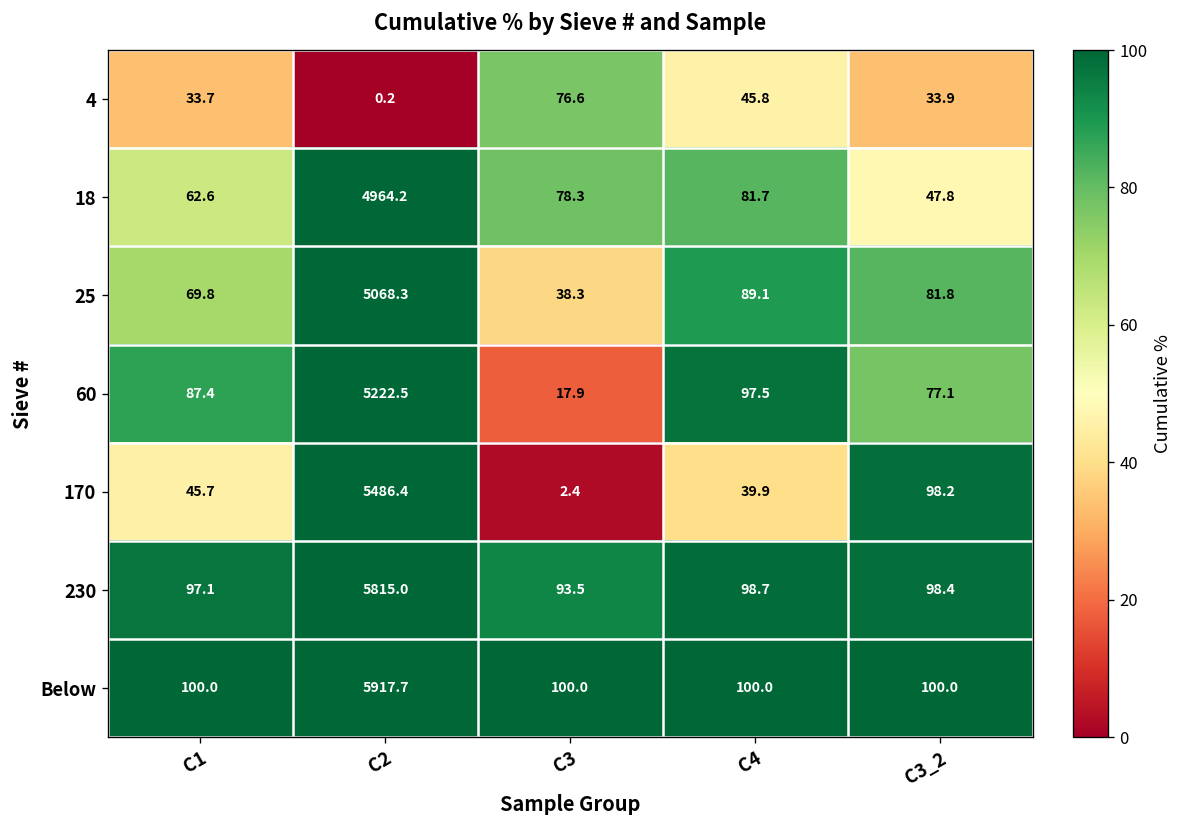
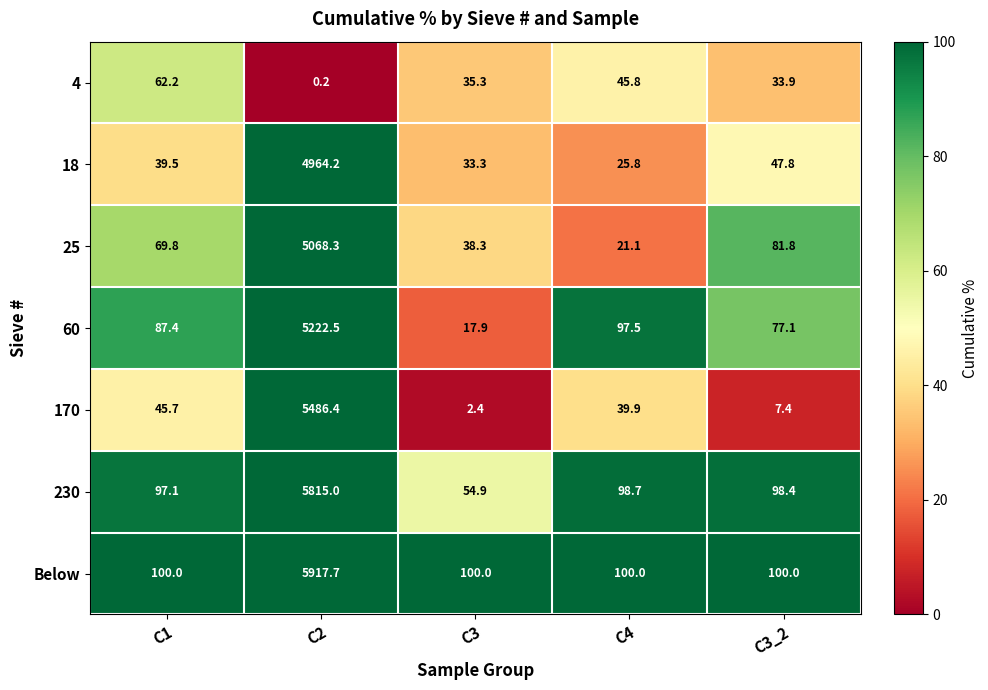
  {
    "4": {
-     "C1": 33.7,
+     "C1": 62.2,
      "C2": 0.2,
-     "C3": 76.6,
+     "C3": 35.3,
      "C4": 45.8,
      "C3_2": 33.9
    },
    "18": {
-     "C1": 62.6,
+     "C1": 39.5,
      "C2": 4964.2,
-     "C3": 78.3,
-     "C4": 81.7,
+     "C3": 33.3,
+     "C4": 25.8,
      "C3_2": 47.8
    },
    "25": {
      "C1": 69.8,
      "C2": 5068.3,
      "C3": 38.3,
-     "C4": 89.1,
+     "C4": 21.1,
      "C3_2": 81.8
    },
    "60": {
      "C1": 87.4,
      "C2": 5222.5,
      "C3": 17.9,
      "C4": 97.5,
      "C3_2": 77.1
    },
    "170": {
      "C1": 45.7,
      "C2": 5486.4,
      "C3": 2.4,
      "C4": 39.9,
-     "C3_2": 98.2
+     "C3_2": 7.4
    },
    "230": {
      "C1": 97.1,
      "C2": 5815.0,
-     "C3": 93.5,
+     "C3": 54.9,
      "C4": 98.7,
      "C3_2": 98.4
    },
    "Below": {
      "C1": 100.0,
      "C2": 5917.7,
      "C3": 100.0,
      "C4": 100.0,
      "C3_2": 100.0
    }
  }
